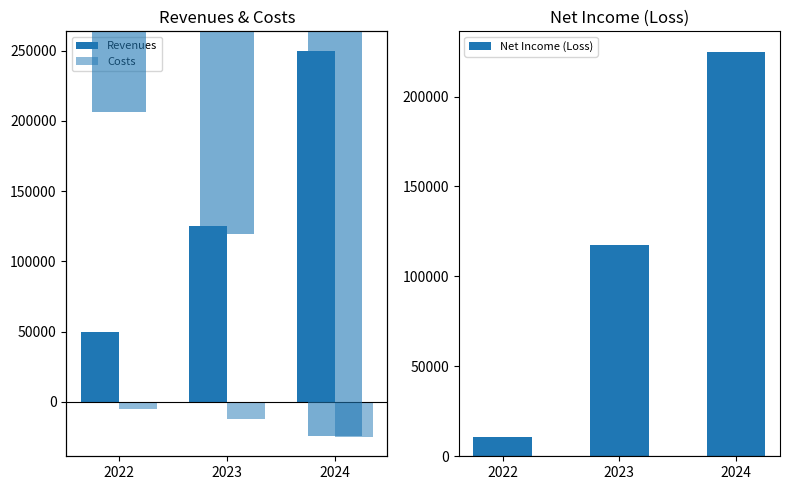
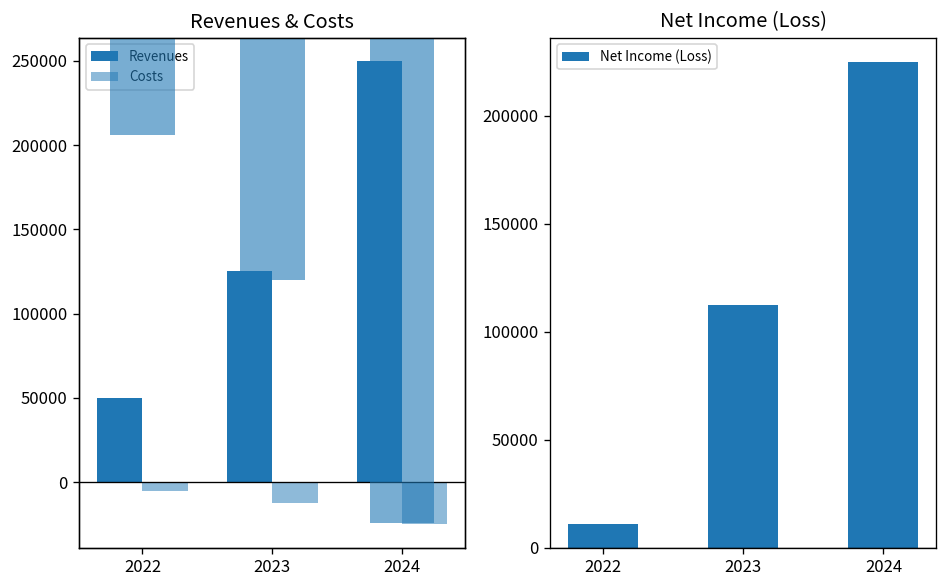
  {
    "Net Income (Loss)": {
      "2022": 11000,
-     "2023": 117000,
+     "2023": 113000,
      "2024": 225000
    }
  }
